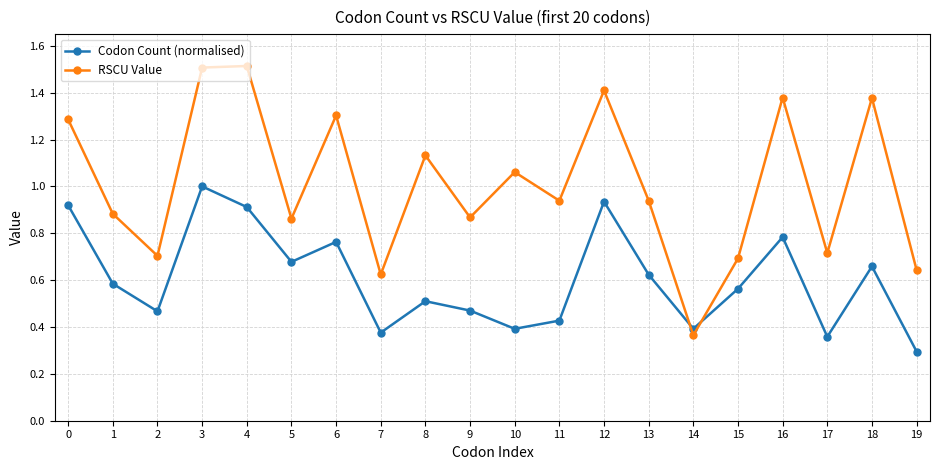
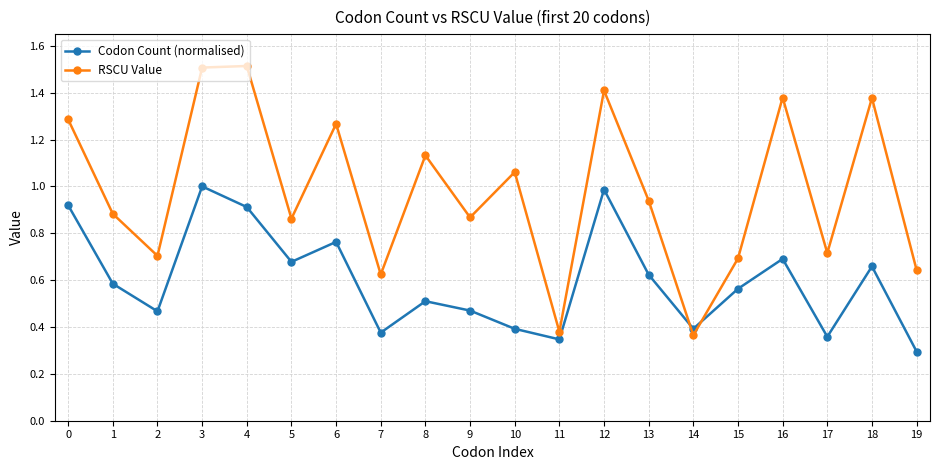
  {
    "Codon Count (normalised)": {
      "0": 0.92,
      "1": 0.58,
      "2": 0.47,
      "3": 1.00,
      "4": 0.91,
      "5": 0.68,
      "6": 0.76,
      "7": 0.38,
      "8": 0.51,
      "9": 0.47,
      "10": 0.39,
-     "11": 0.43,
-     "12": 0.94,
+     "11": 0.35,
+     "12": 0.99,
      "13": 0.62,
      "14": 0.39,
      "15": 0.56,
-     "16": 0.78,
+     "16": 0.69,
      "17": 0.36,
      "18": 0.66,
      "19": 0.30
    },
    "RSCU Value": {
      "0": 1.29,
      "1": 0.88,
      "2": 0.70,
      "5": 0.86,
-     "6": 1.30,
+     "6": 1.27,
      "7": 0.62,
      "8": 1.13,
      "9": 0.87,
      "10": 1.06,
-     "11": 0.94,
+     "11": 0.38,
      "12": 1.41,
      "13": 0.94,
      "14": 0.36,
      "15": 0.69,
      "16": 1.38,
      "17": 0.72,
      "18": 1.38,
      "19": 0.64
    }
  }
